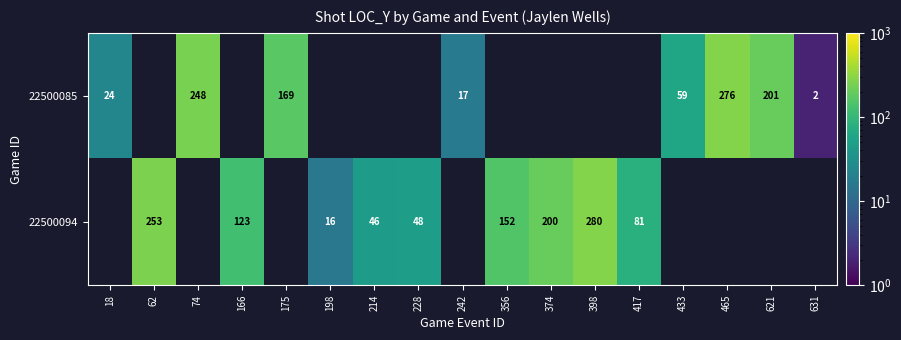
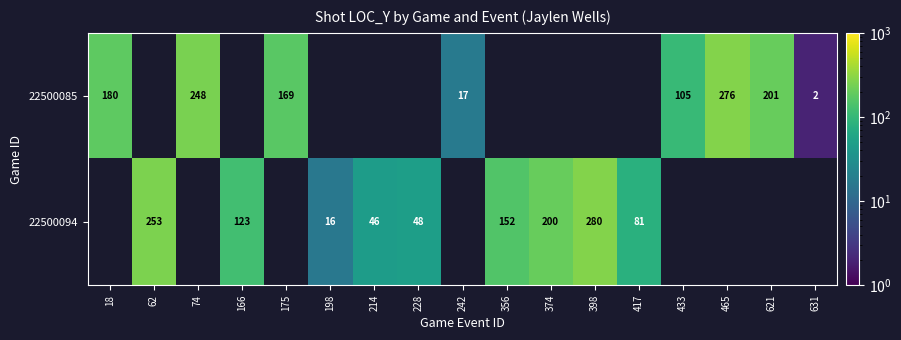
  {
    "22500085": {
-     "18": 24,
+     "18": 180,
      "74": 248,
      "175": 169,
      "242": 17,
-     "433": 59,
+     "433": 105,
      "465": 276,
      "621": 201,
      "631": 2
    },
    "22500094": {
      "62": 253,
      "166": 123,
      "198": 16,
      "214": 46,
      "228": 48,
      "356": 152,
      "374": 200,
      "398": 280,
      "417": 81
    }
  }
